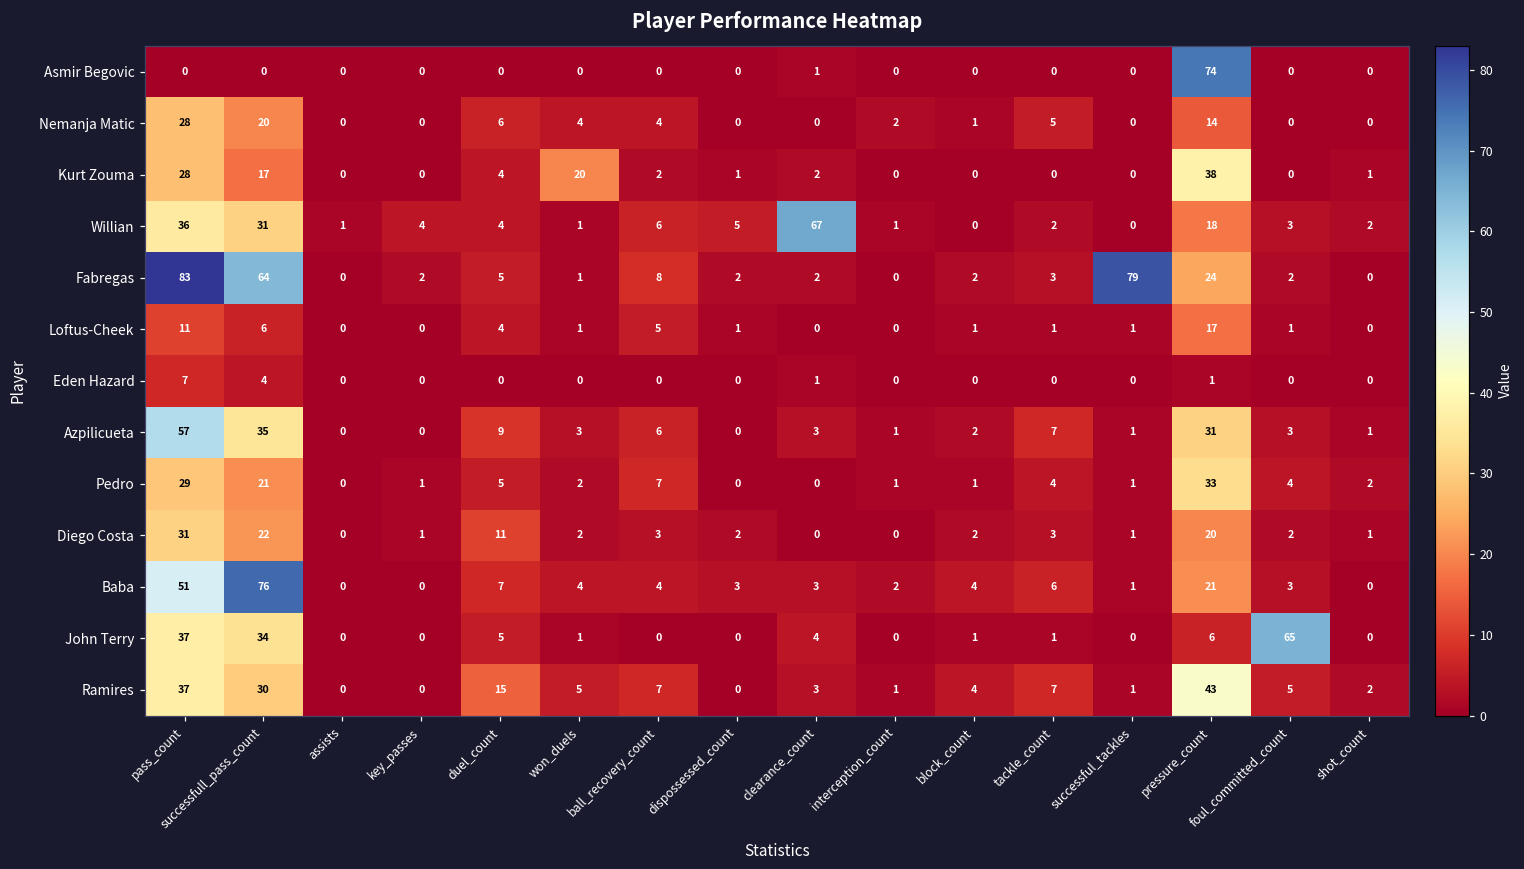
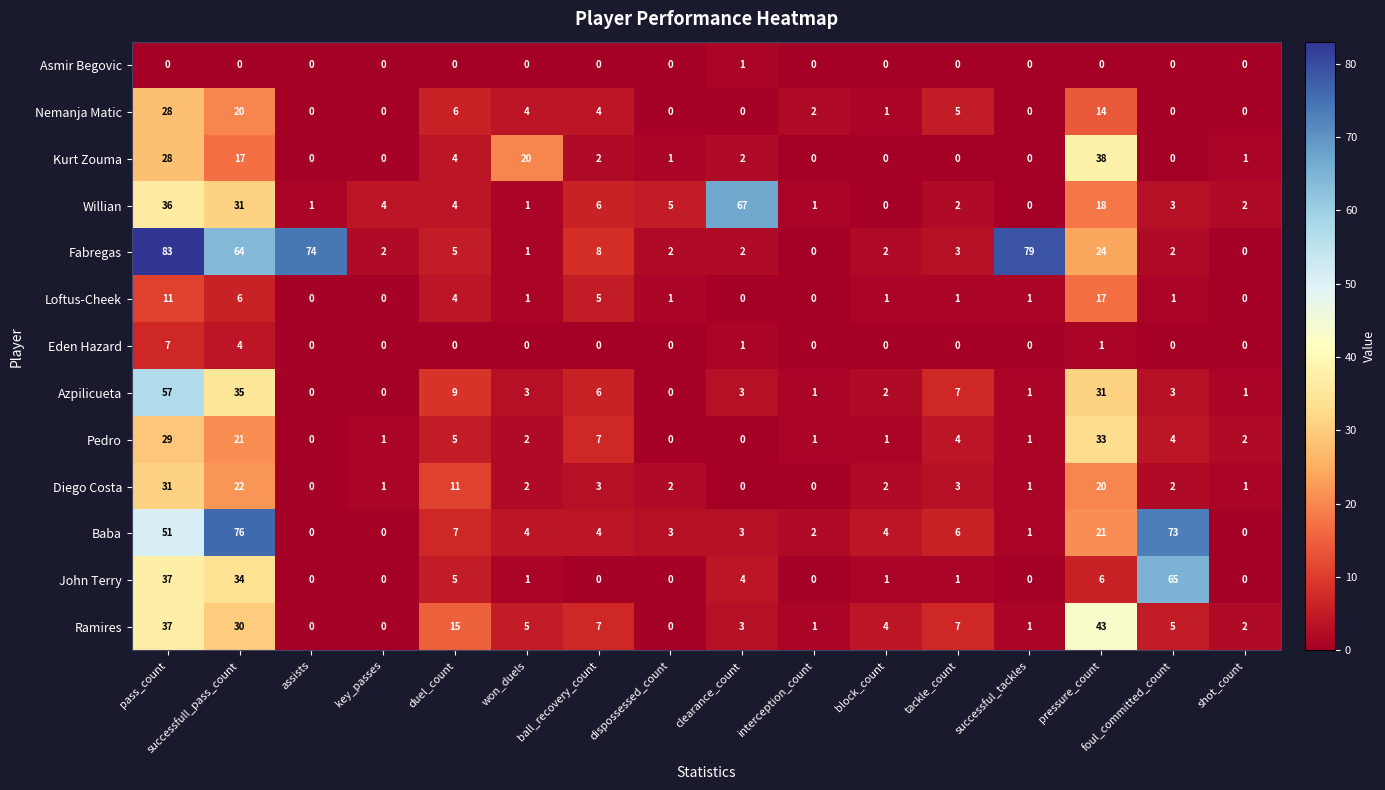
  {
    "Asmir Begovic": {
      "pass_count": 0,
      "successfull_pass_count": 0,
      "assists": 0,
      "key_passes": 0,
      "duel_count": 0,
      "won_duels": 0,
      "ball_recovery_count": 0,
      "dispossessed_count": 0,
      "clearance_count": 1,
      "interception_count": 0,
      "block_count": 0,
      "tackle_count": 0,
      "successful_tackles": 0,
-     "pressure_count": 74,
+     "pressure_count": 0,
      "foul_committed_count": 0,
      "shot_count": 0
    },
    "Fabregas": {
      "pass_count": 83,
      "successfull_pass_count": 64,
-     "assists": 0,
+     "assists": 74,
      "key_passes": 2,
      "duel_count": 5,
      "won_duels": 1,
      "ball_recovery_count": 8,
      "dispossessed_count": 2,
      "clearance_count": 2,
      "interception_count": 0,
      "block_count": 2,
      "tackle_count": 3,
      "successful_tackles": 79,
      "pressure_count": 24,
      "foul_committed_count": 2,
      "shot_count": 0
    },
    "Baba": {
      "pass_count": 51,
      "successfull_pass_count": 76,
      "assists": 0,
      "key_passes": 0,
      "duel_count": 7,
      "won_duels": 4,
      "ball_recovery_count": 4,
      "dispossessed_count": 3,
      "clearance_count": 3,
      "interception_count": 2,
      "block_count": 4,
      "tackle_count": 6,
      "successful_tackles": 1,
      "pressure_count": 21,
-     "foul_committed_count": 3,
+     "foul_committed_count": 73,
      "shot_count": 0
    }
  }
